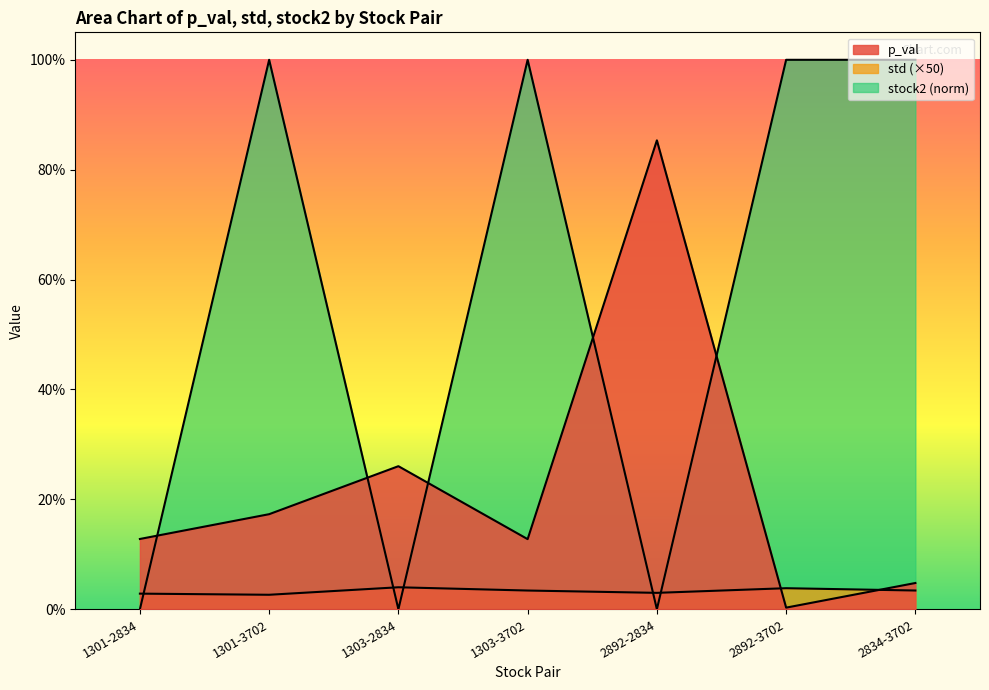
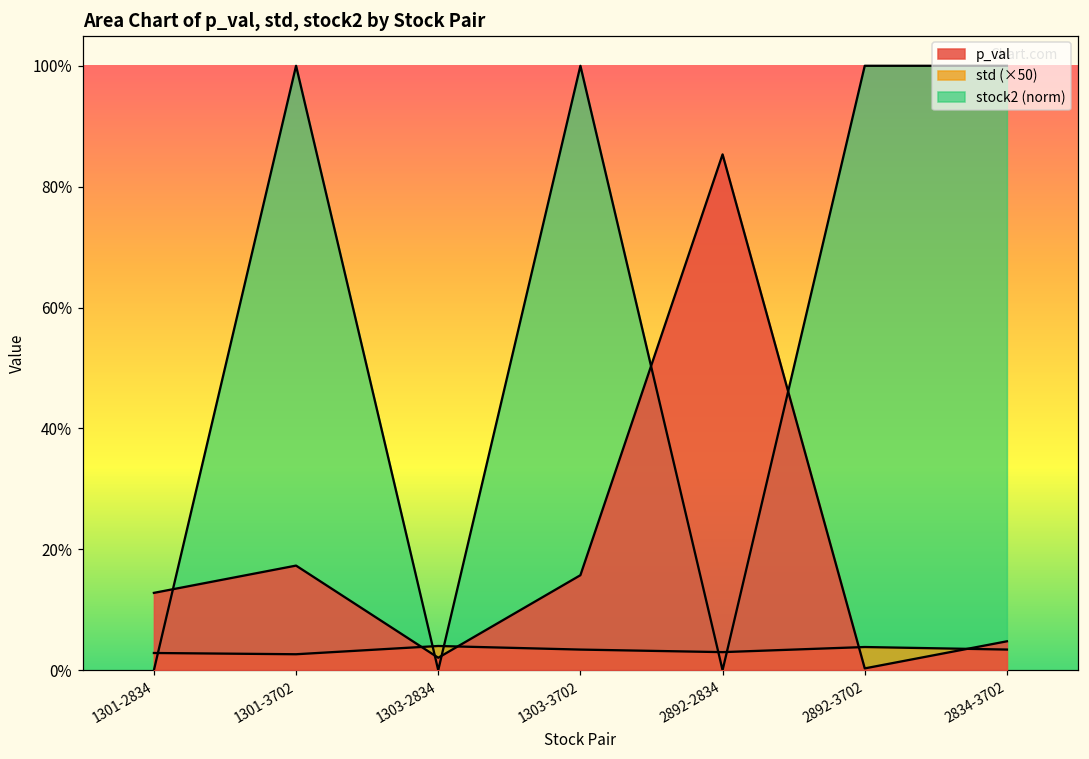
  {
    "p_val": {
      "1301-2834": "13%",
      "1301-3702": "17%",
-     "1303-2834": "26%",
-     "1303-3702": "13%",
+     "1303-2834": "2%",
+     "1303-3702": "16%",
      "2892-2834": "85%",
      "2892-3702": "0%",
      "2834-3702": "5%"
    },
    "std (×50)": {
      "1301-2834": "3%",
      "1301-3702": "3%",
      "1303-2834": "4%",
      "1303-3702": "3%",
      "2892-2834": "3%",
      "2892-3702": "4%",
      "2834-3702": "3%"
    },
    "stock2 (norm)": {
      "1301-2834": "0%",
      "1301-3702": "100%",
      "1303-2834": "0%",
      "1303-3702": "100%",
      "2892-2834": "0%",
      "2892-3702": "100%"
    }
  }
